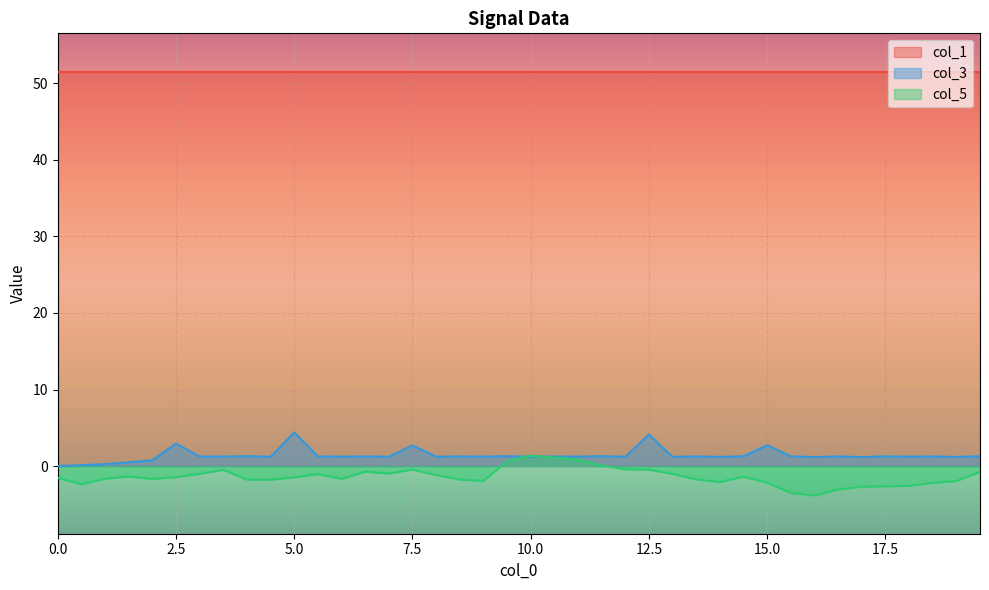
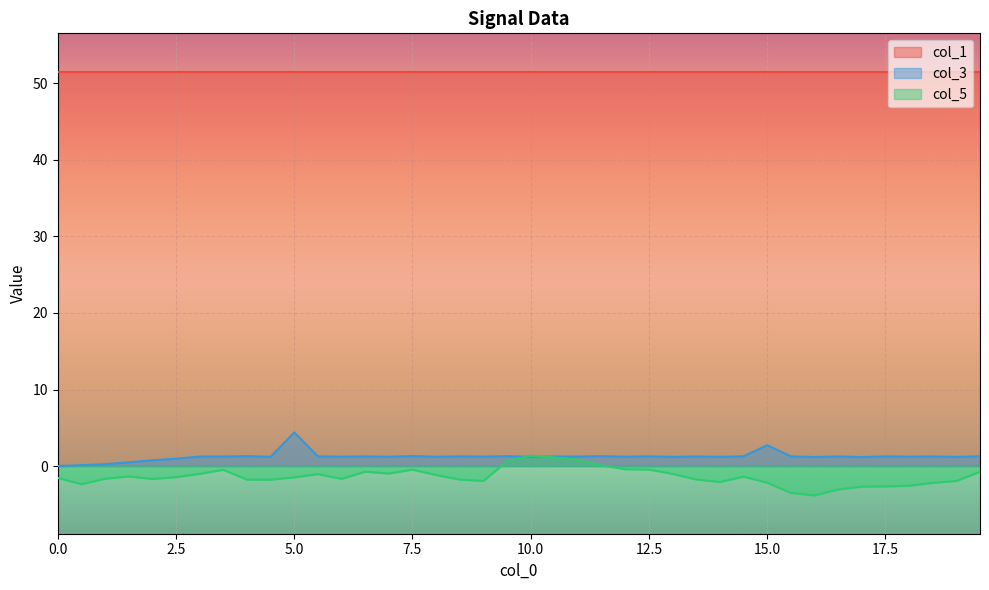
  {
    "col_1": {
      "0.0": 52,
      "2.5": 52,
      "5.0": 52,
      "7.5": 52,
      "10.0": 52,
      "12.5": 52,
      "15.0": 52,
      "17.5": 52
    },
    "col_3": {
-     "2.5": 3,
+     "2.5": 1,
      "5.0": 4,
-     "7.5": 3,
-     "12.5": 4,
+     "7.5": 1,
+     "12.5": 1,
      "15.0": 3,
      "17.5": 1
    }
  }
